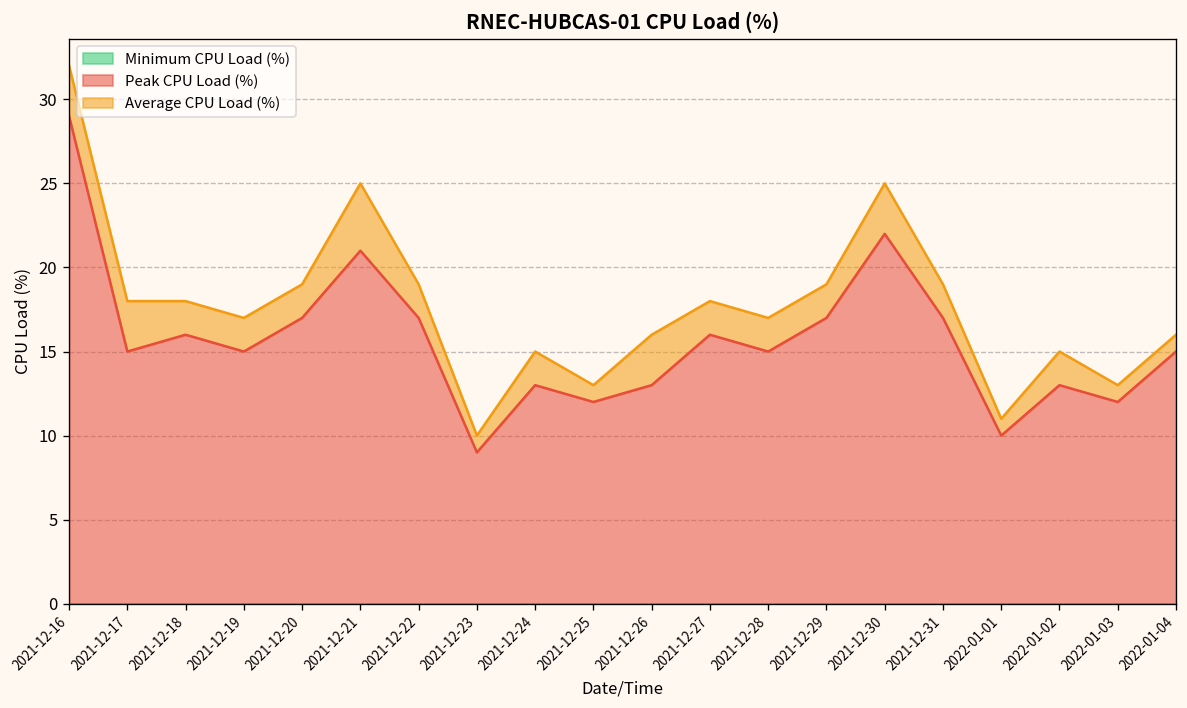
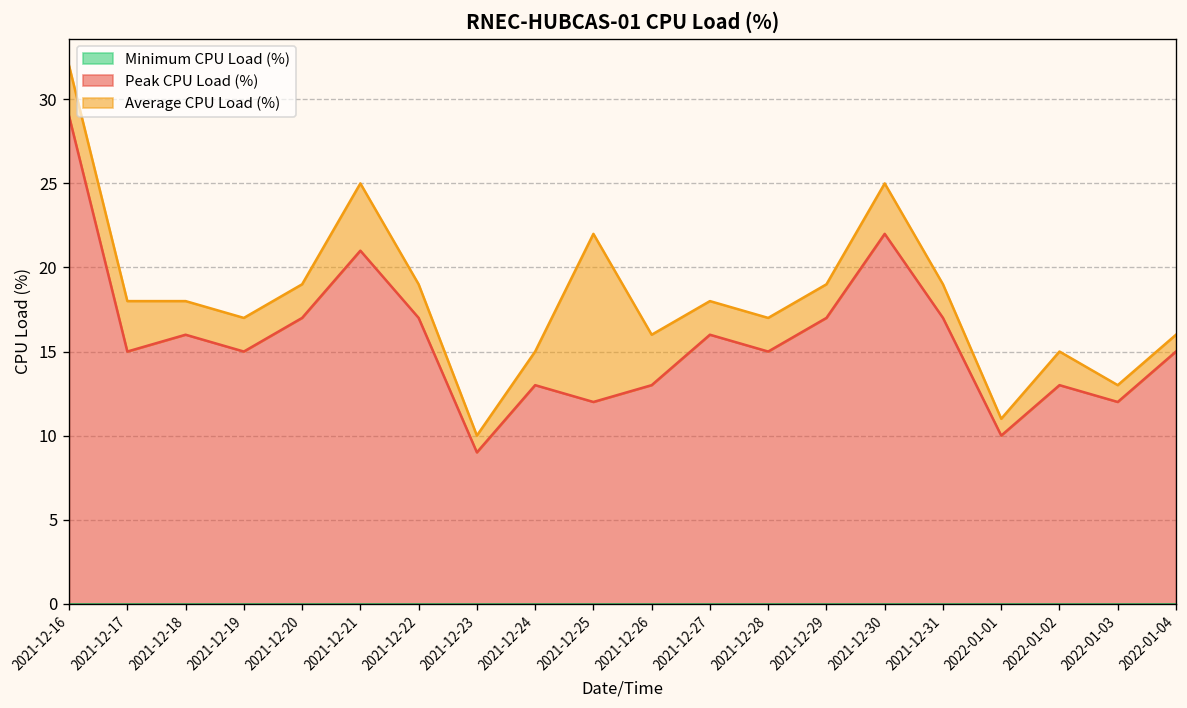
  {
    "Minimum CPU Load (%)": {
      "2021-12-16": 0,
      "2021-12-17": 0,
      "2021-12-18": 0,
      "2021-12-19": 0,
      "2021-12-20": 0,
      "2021-12-21": 0,
      "2021-12-22": 0,
      "2021-12-23": 0,
      "2021-12-24": 0,
      "2021-12-25": 0,
      "2021-12-26": 0,
      "2021-12-27": 0,
      "2021-12-28": 0,
      "2021-12-29": 0,
      "2021-12-30": 0,
      "2021-12-31": 0,
      "2022-01-01": 0,
      "2022-01-02": 0,
      "2022-01-03": 0,
      "2022-01-04": 0
    },
    "Peak CPU Load (%)": {
      "2021-12-16": 29,
      "2021-12-17": 15,
      "2021-12-18": 16,
      "2021-12-19": 15,
      "2021-12-20": 17,
      "2021-12-21": 21,
      "2021-12-22": 17,
      "2021-12-23": 9,
      "2021-12-24": 13,
      "2021-12-25": 12,
      "2021-12-26": 13,
      "2021-12-27": 16,
      "2021-12-28": 15,
      "2021-12-29": 17,
      "2021-12-30": 22,
      "2021-12-31": 17,
      "2022-01-01": 10,
      "2022-01-02": 13,
      "2022-01-03": 12,
      "2022-01-04": 15
    },
    "Average CPU Load (%)": {
      "2021-12-16": 3,
      "2021-12-17": 3,
      "2021-12-18": 2,
      "2021-12-19": 2,
      "2021-12-20": 2,
      "2021-12-21": 4,
      "2021-12-22": 2,
      "2021-12-23": 1,
      "2021-12-24": 2,
-     "2021-12-25": 1,
+     "2021-12-25": 10,
      "2021-12-26": 3,
      "2021-12-27": 2,
      "2021-12-28": 2,
      "2021-12-29": 2,
      "2021-12-30": 3,
      "2021-12-31": 2,
      "2022-01-01": 1,
      "2022-01-02": 2,
      "2022-01-03": 1,
      "2022-01-04": 1
    }
  }
